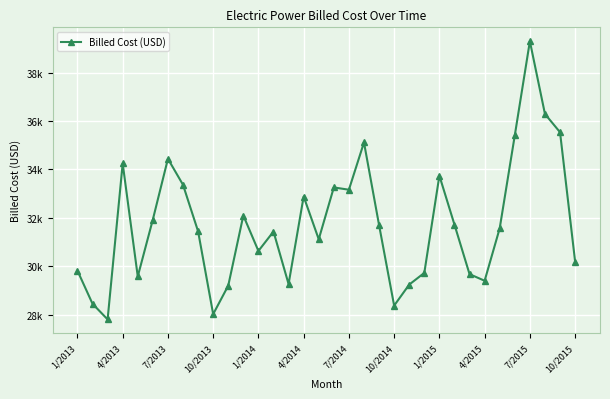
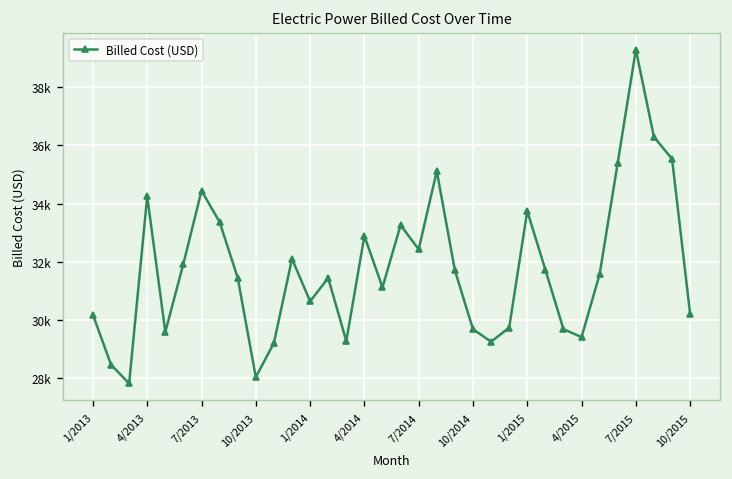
  {
-   "1/2013": 29800,
+   "1/2013": 30200,
    "4/2013": 34200,
    "7/2013": 34400,
    "10/2013": 28000,
    "1/2014": 30600,
    "4/2014": 32900,
-   "7/2014": 33200,
-   "10/2014": 28400,
+   "7/2014": 32400,
+   "10/2014": 29700,
    "1/2015": 33700,
    "4/2015": 29400,
    "7/2015": 39300,
    "10/2015": 30200
  }
